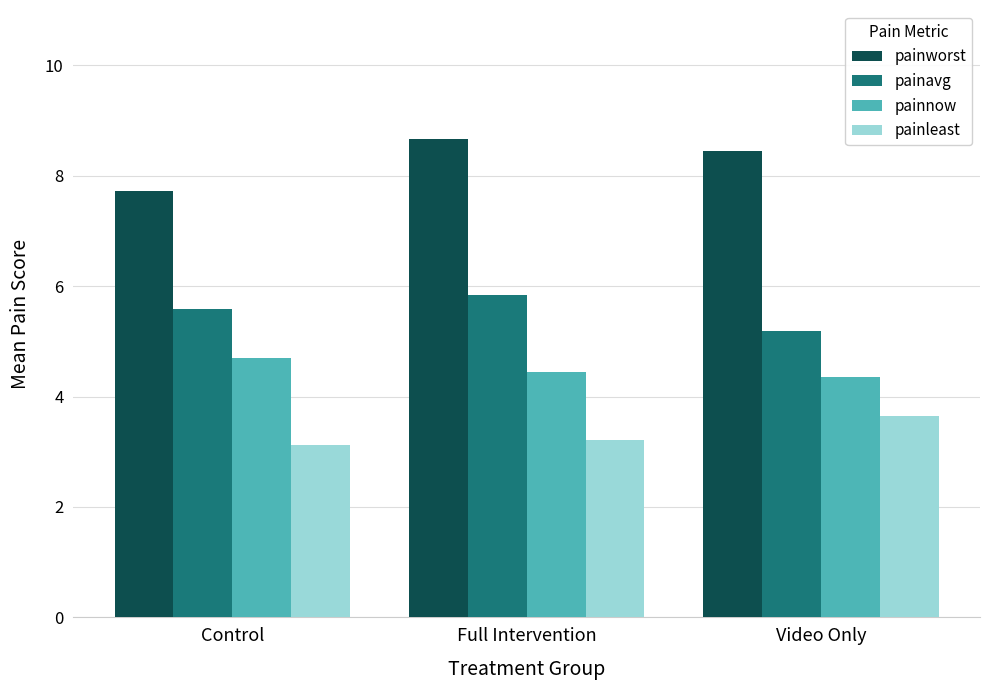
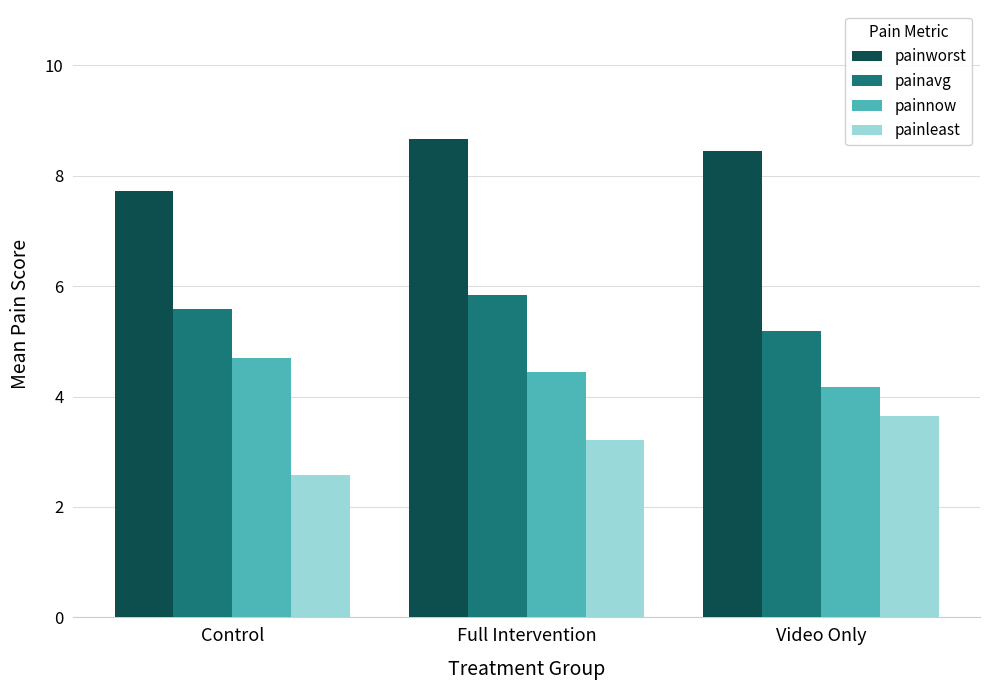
  {
    "painworst": {
      "Control": 7.7,
      "Full Intervention": 8.7,
      "Video Only": 8.5
    },
    "painavg": {
      "Control": 5.6,
      "Full Intervention": 5.8,
      "Video Only": 5.2
    },
    "painnow": {
      "Control": 4.7,
      "Full Intervention": 4.4,
-     "Video Only": 4.4
+     "Video Only": 4.2
    },
    "painleast": {
-     "Control": 3.1,
+     "Control": 2.6,
      "Full Intervention": 3.2,
      "Video Only": 3.6
    }
  }
